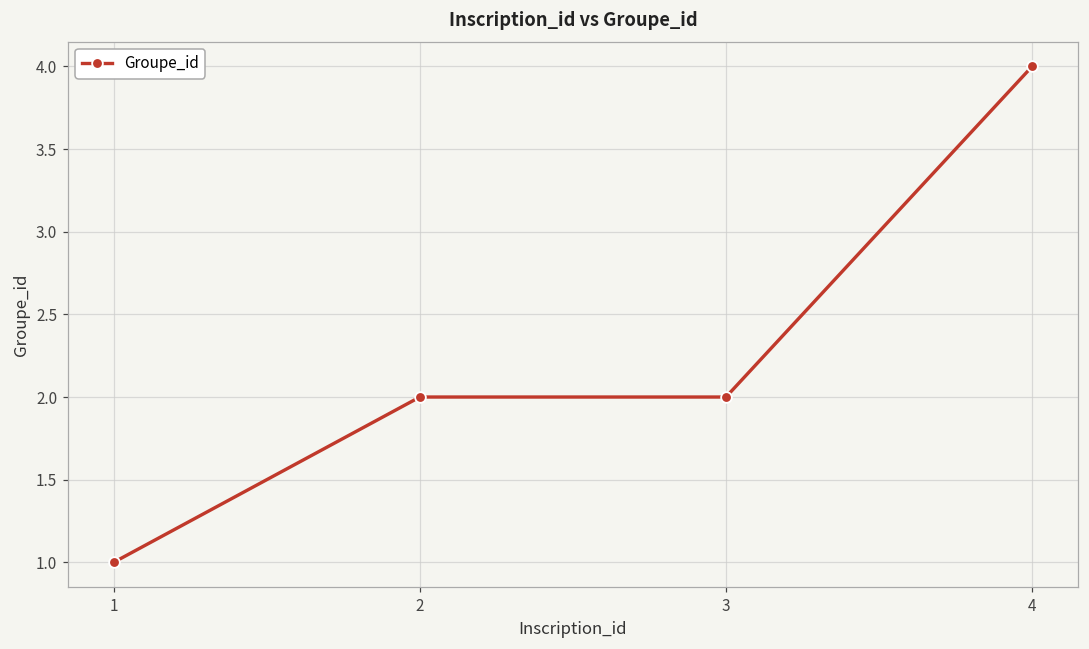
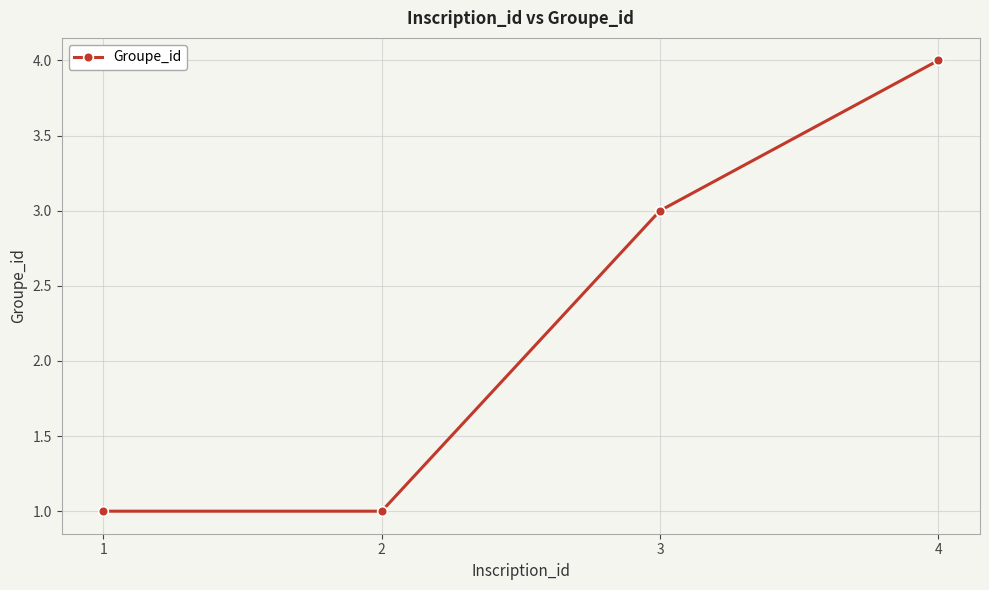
  {
    "1": 1,
-   "2": 2,
-   "3": 2,
+   "2": 1,
+   "3": 3,
    "4": 4
  }
